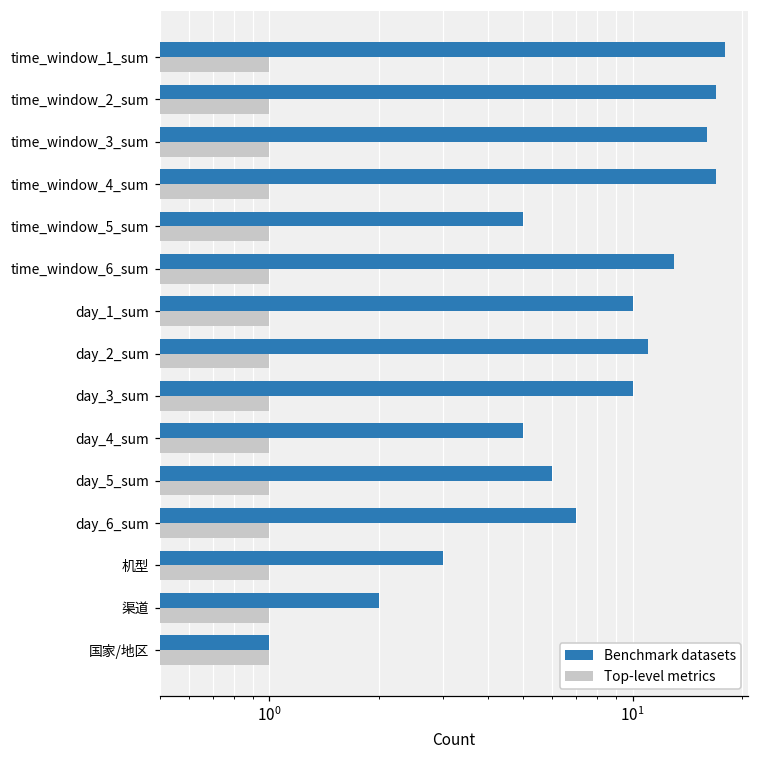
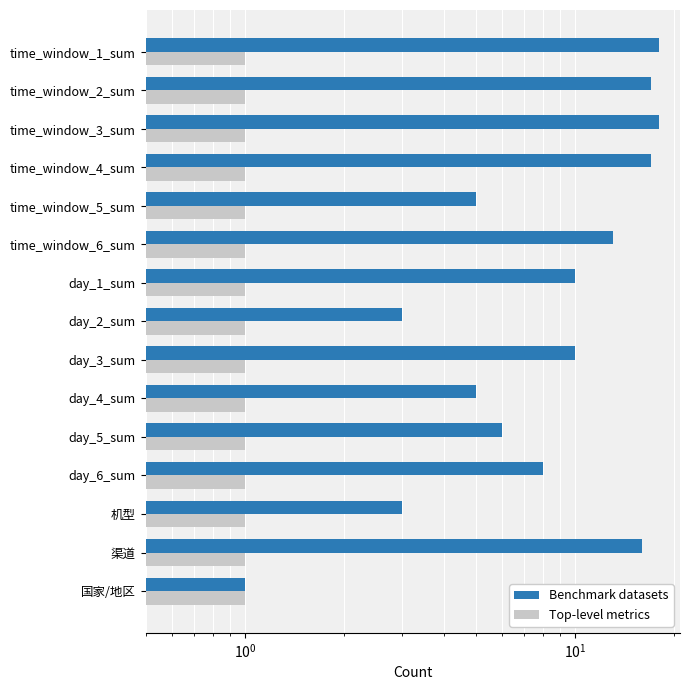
  {
    "Benchmark datasets": {
      "time_window_1_sum": 18,
      "time_window_2_sum": 17,
-     "time_window_3_sum": 16,
+     "time_window_3_sum": 18,
      "time_window_4_sum": 17,
      "time_window_5_sum": 5,
      "time_window_6_sum": 13,
      "day_1_sum": 10,
-     "day_2_sum": 11,
+     "day_2_sum": 3,
      "day_3_sum": 10,
      "day_4_sum": 5,
      "day_5_sum": 6,
-     "day_6_sum": 7,
+     "day_6_sum": 8,
      "机型": 3,
-     "渠道": 2,
+     "渠道": 16,
      "国家/地区": 1
    },
    "Top-level metrics": {
      "time_window_1_sum": 1,
      "time_window_2_sum": 1,
      "time_window_3_sum": 1,
      "time_window_4_sum": 1,
      "time_window_5_sum": 1,
      "time_window_6_sum": 1,
      "day_1_sum": 1,
      "day_2_sum": 1,
      "day_3_sum": 1,
      "day_4_sum": 1,
      "day_5_sum": 1,
      "day_6_sum": 1,
      "机型": 1,
      "渠道": 1,
      "国家/地区": 1
    }
  }
